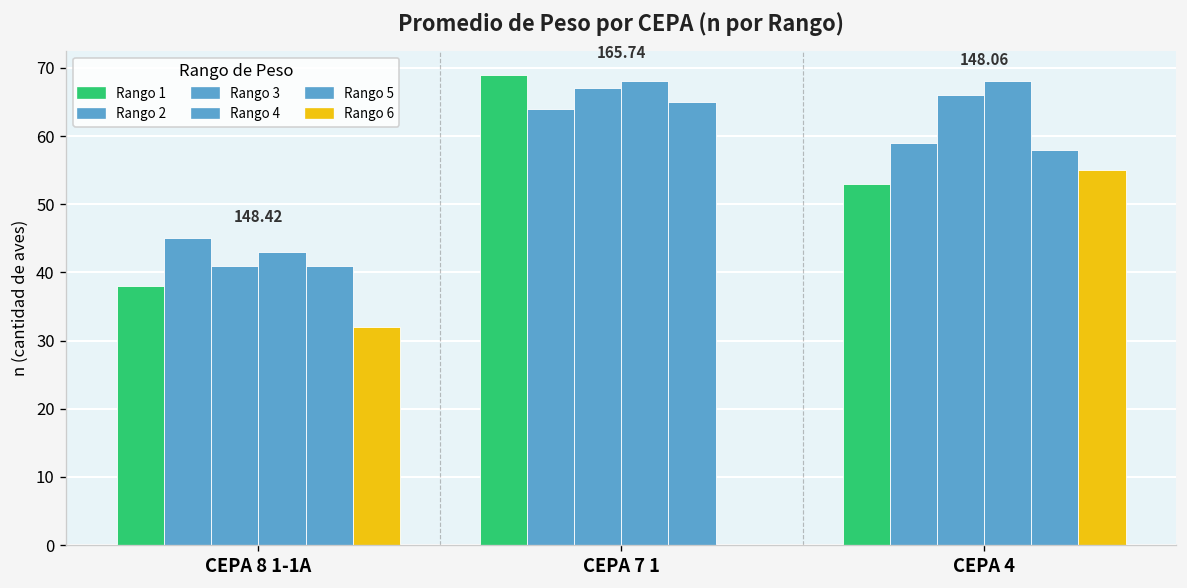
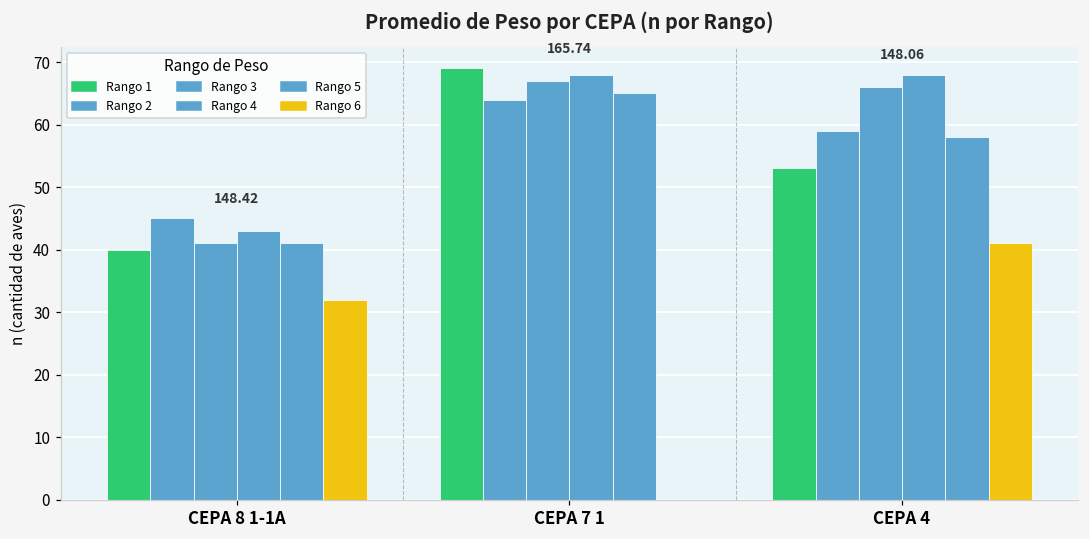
  {
    "Rango 1": {
-     "CEPA 8 1-1A": 38,
+     "CEPA 8 1-1A": 40,
      "CEPA 7 1": 69,
      "CEPA 4": 53
    },
    "Rango 6": {
      "CEPA 8 1-1A": 32,
      "CEPA 7 1": 0,
-     "CEPA 4": 55
+     "CEPA 4": 41
    }
  }
